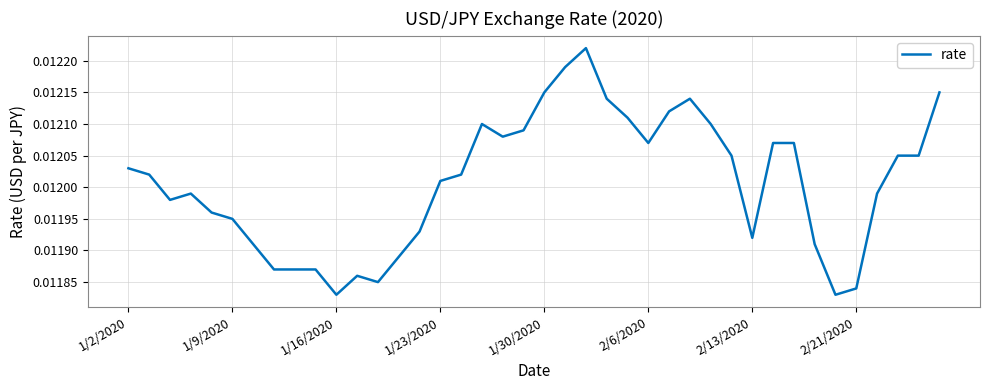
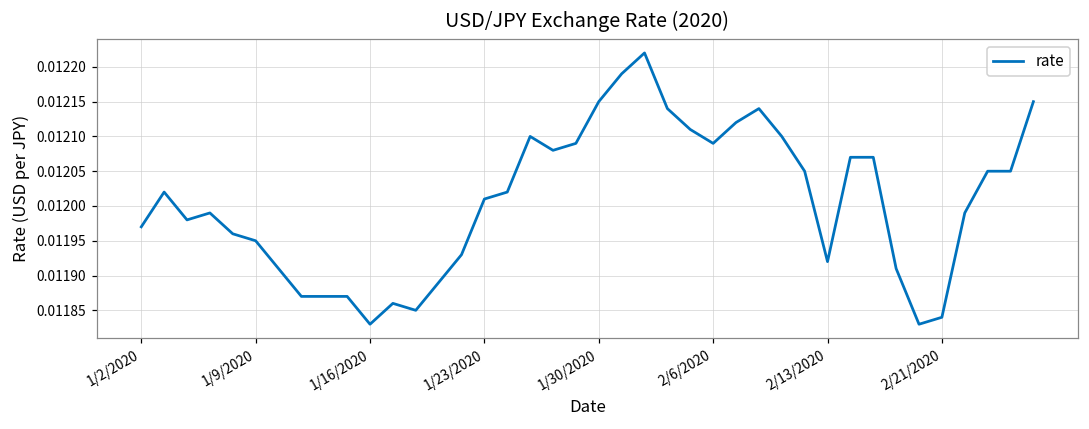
  {
-   "1/2/2020": 0.01203,
+   "1/2/2020": 0.01197,
    "1/9/2020": 0.01195,
    "1/16/2020": 0.01183,
    "1/23/2020": 0.01201,
    "1/30/2020": 0.01215,
-   "2/6/2020": 0.01207,
+   "2/6/2020": 0.01209,
    "2/13/2020": 0.01192,
    "2/21/2020": 0.01184
  }
